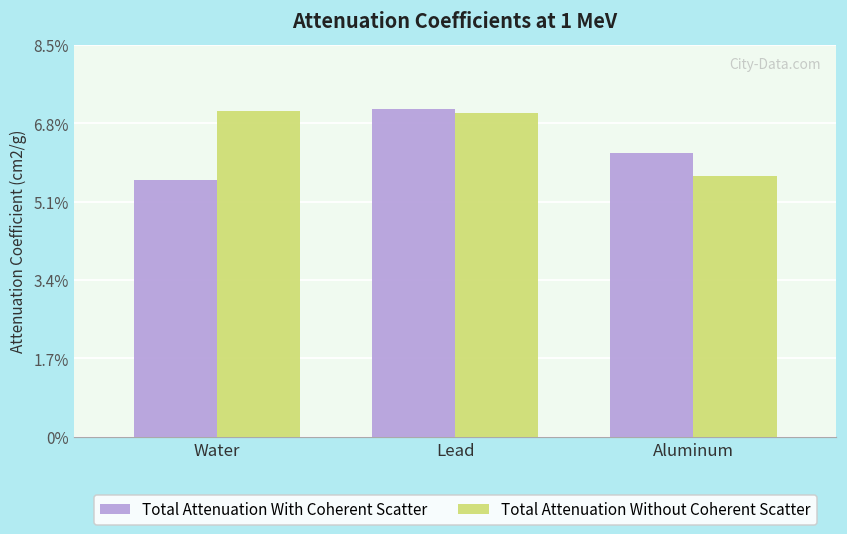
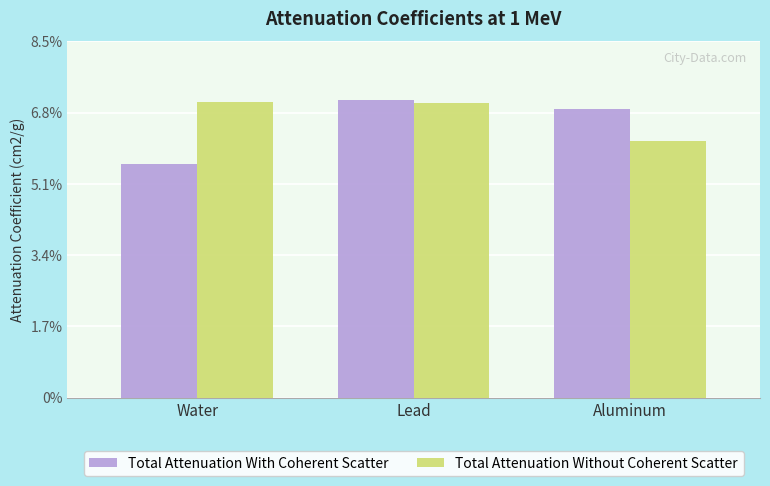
  {
    "Total Attenuation With Coherent Scatter": {
      "Water": "5.6%",
      "Lead": "7.1%",
-     "Aluminum": "6.1%"
+     "Aluminum": "6.9%"
    },
    "Total Attenuation Without Coherent Scatter": {
      "Water": "7.1%",
      "Lead": "7.0%",
-     "Aluminum": "5.6%"
+     "Aluminum": "6.1%"
    }
  }
